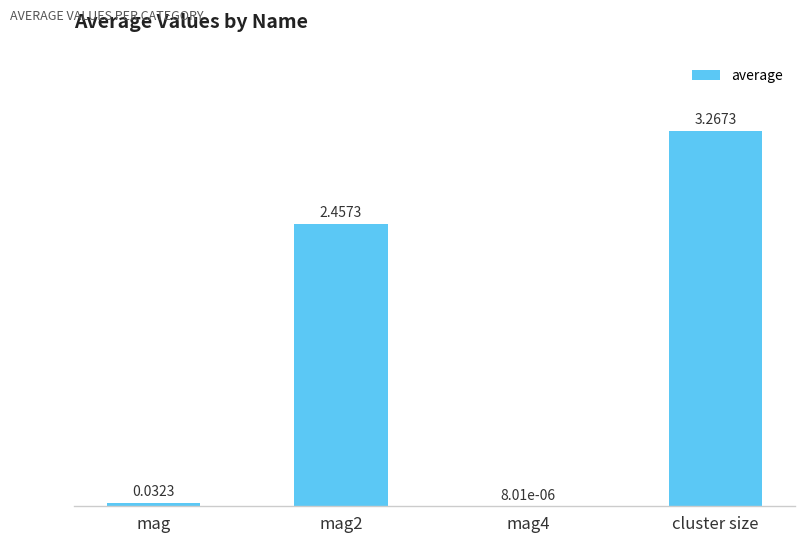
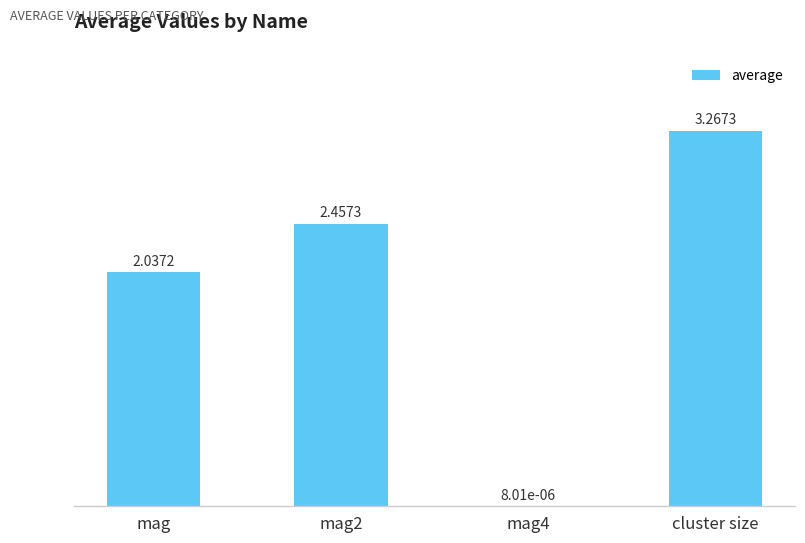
  {
-   "mag": "0.0323",
+   "mag": "2.0372",
    "mag2": "2.4573",
    "mag4": "8.01e-06",
    "cluster size": "3.2673"
  }
